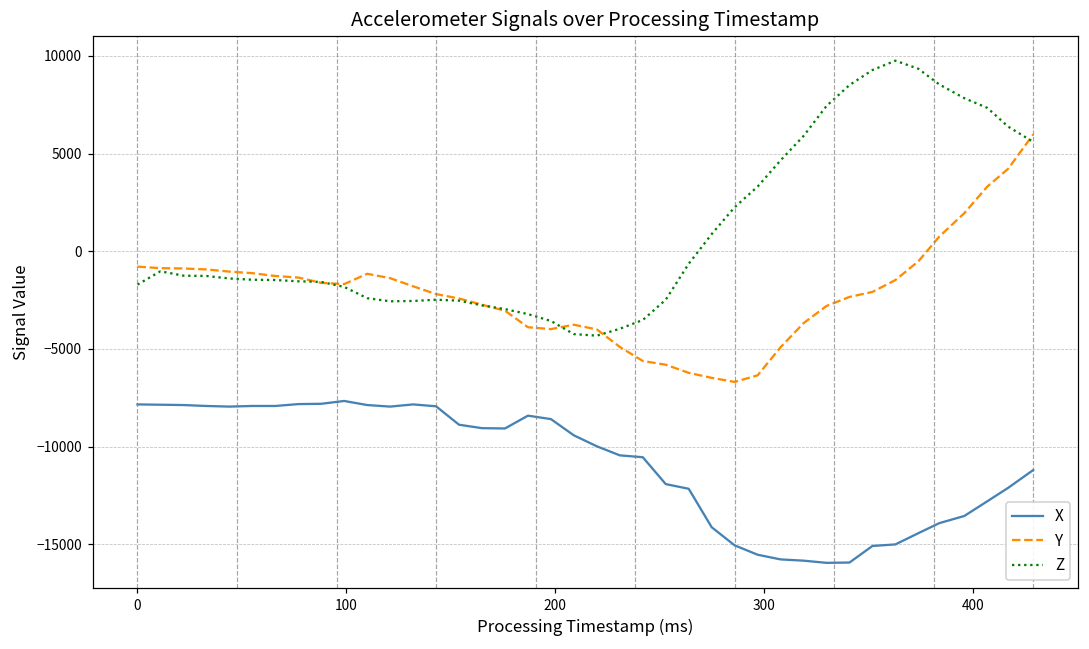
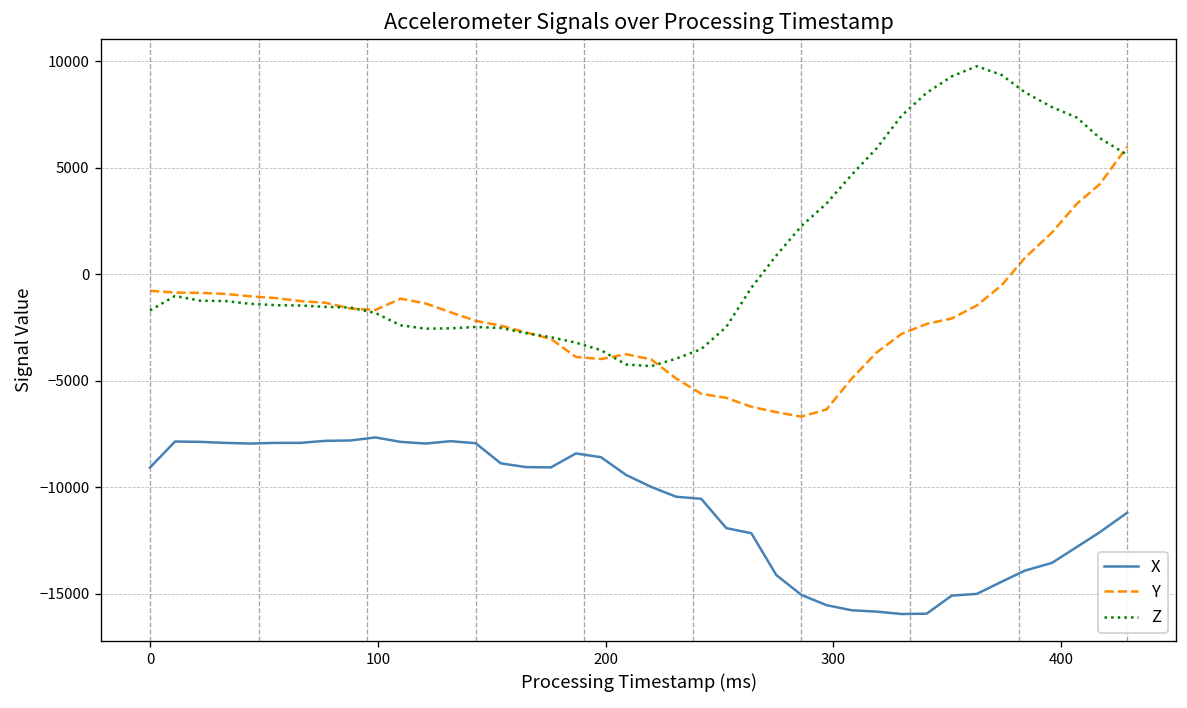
  {
    "X": {
-     "0": -7800
+     "0": -9100
    },
    "Y": {
      "0": -800
    },
    "Z": {
      "0": -1700
    }
  }
